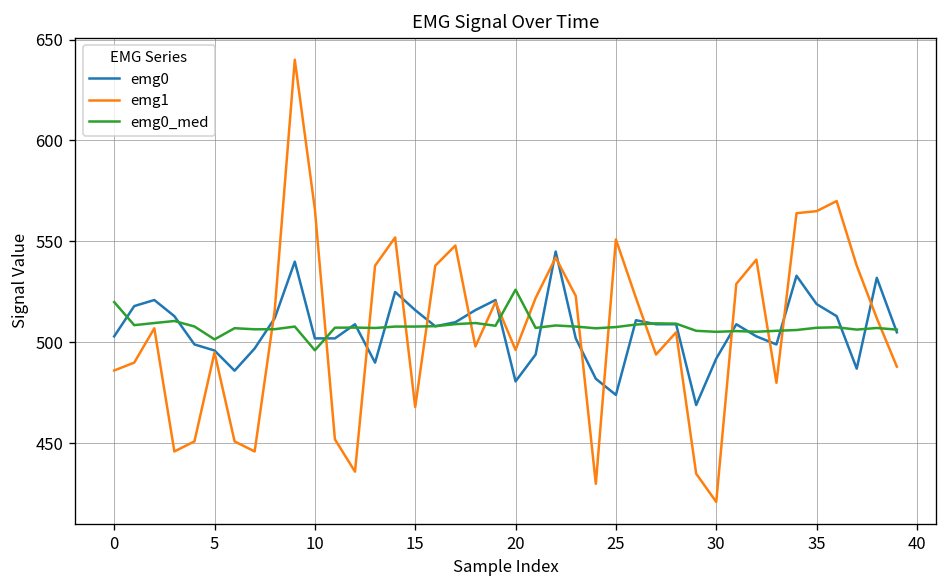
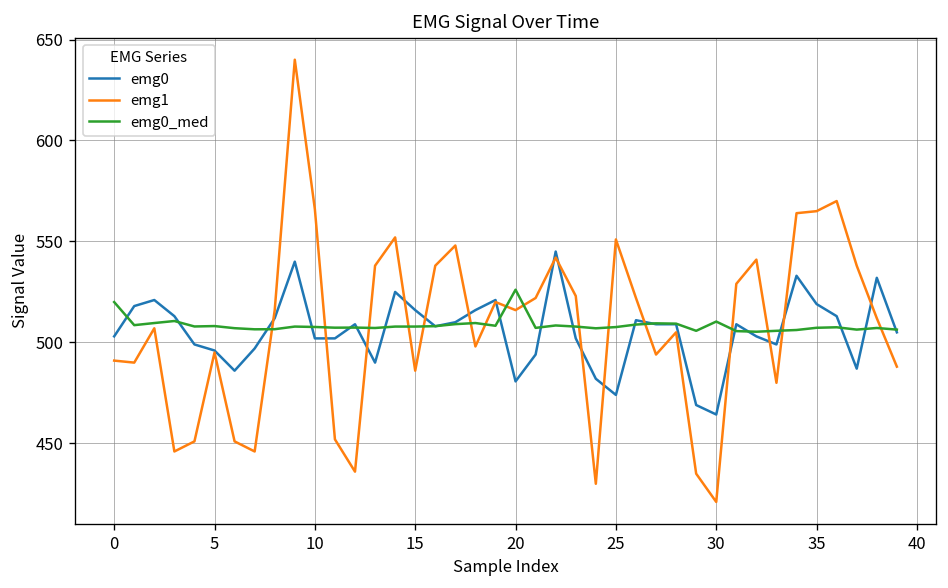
  {
    "emg0": {
      "0": 503,
      "10": 502,
      "15": 516,
      "20": 481,
      "25": 474,
-     "30": 492,
+     "30": 464,
      "35": 519
    },
    "emg1": {
-     "0": 486,
+     "0": 491,
      "10": 566,
-     "15": 468,
-     "20": 496,
+     "15": 486,
+     "20": 516,
      "25": 551,
      "30": 421,
      "35": 565
    },
    "emg0_med": {
      "0": 520,
-     "5": 502,
-     "10": 496,
+     "5": 508,
+     "10": 508,
      "15": 508,
      "20": 526,
      "25": 508,
-     "30": 505,
+     "30": 510,
      "35": 507
    }
  }
